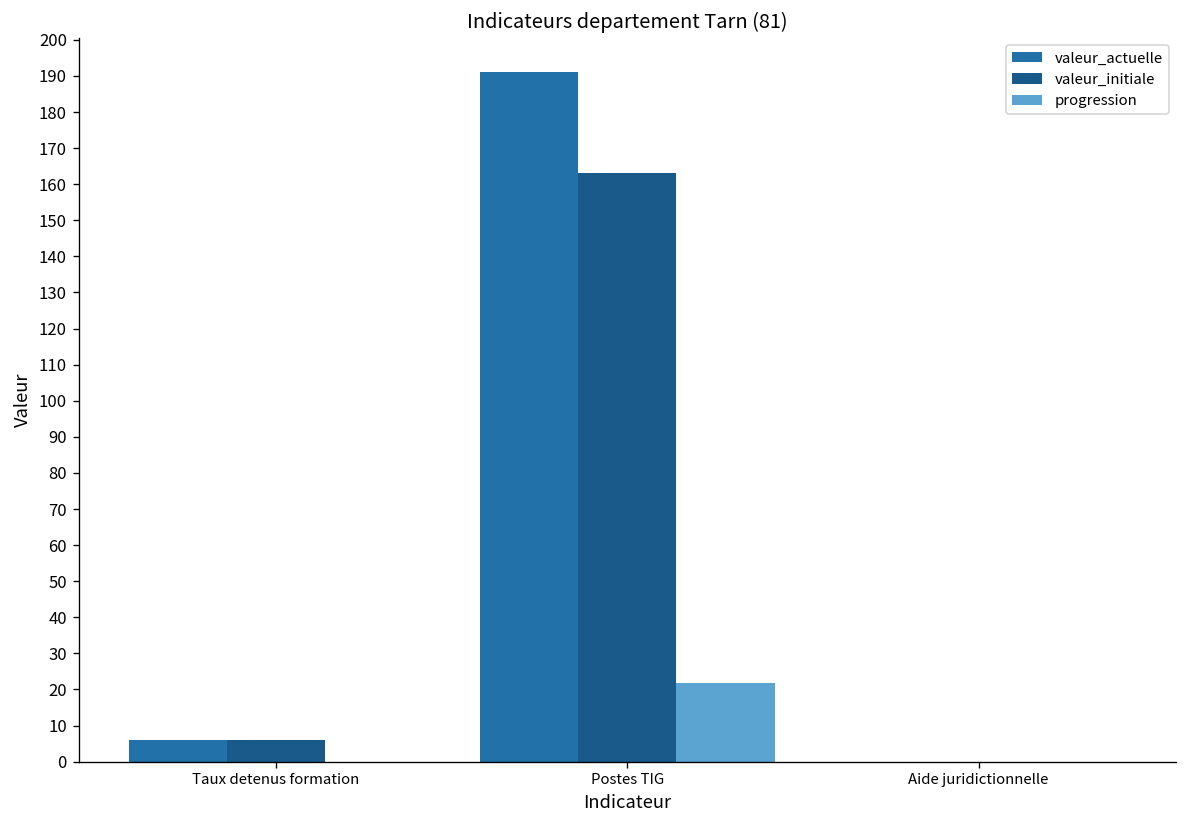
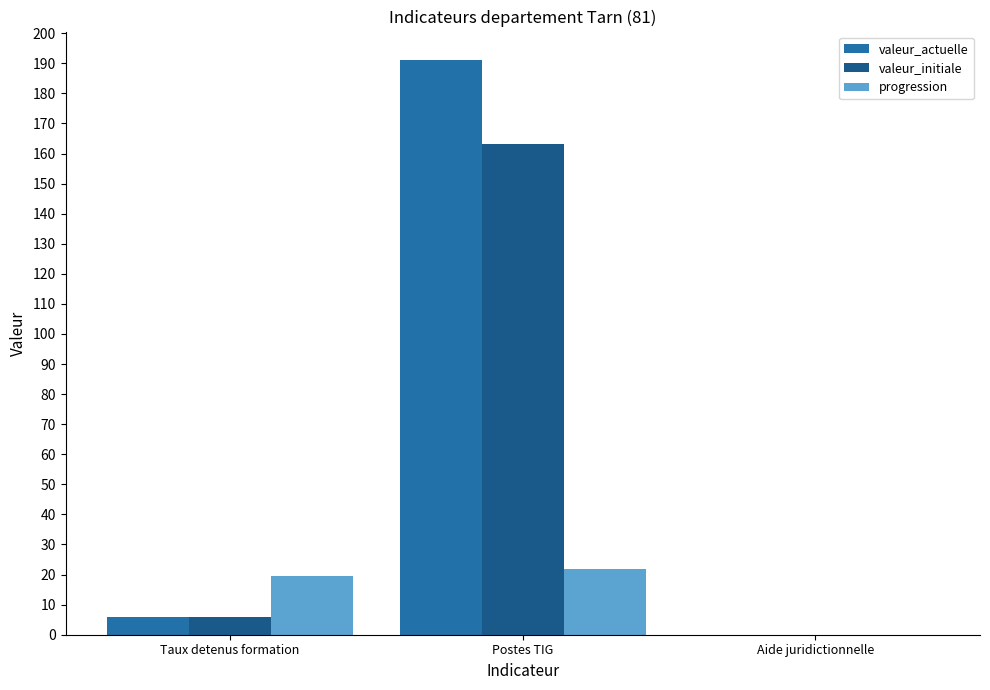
  {
    "progression": {
-     "Taux detenus formation": 0,
+     "Taux detenus formation": 20,
      "Postes TIG": 22,
      "Aide juridictionnelle": 0
    }
  }
